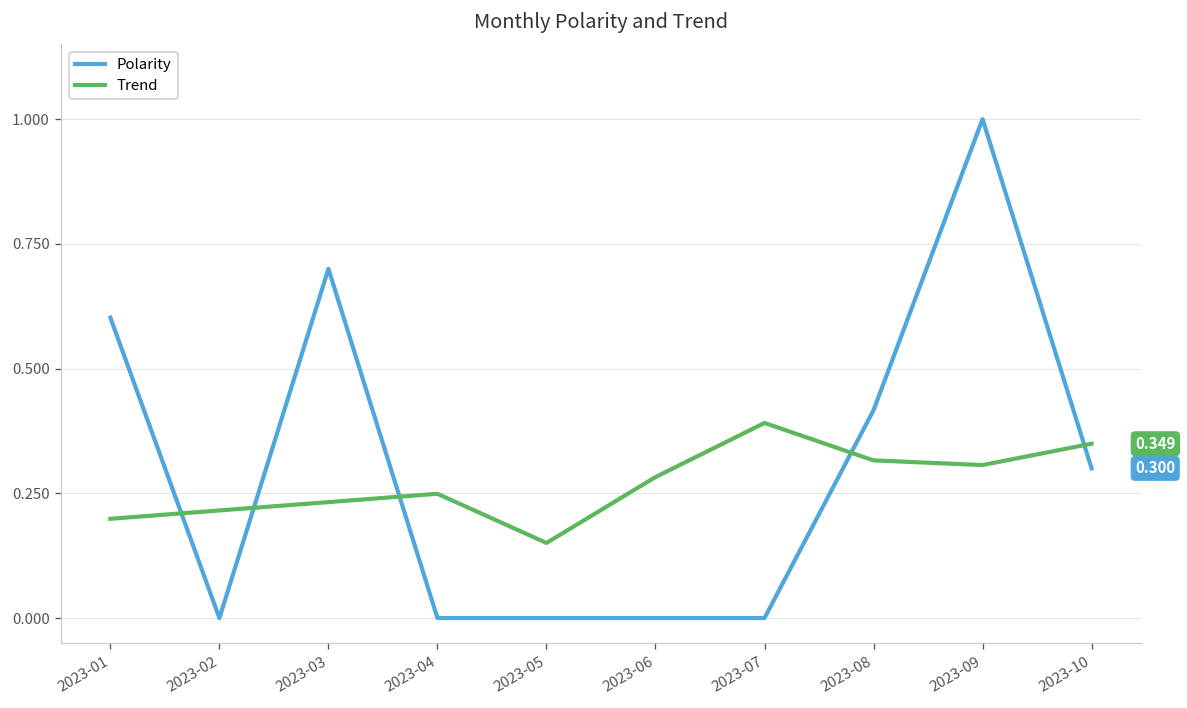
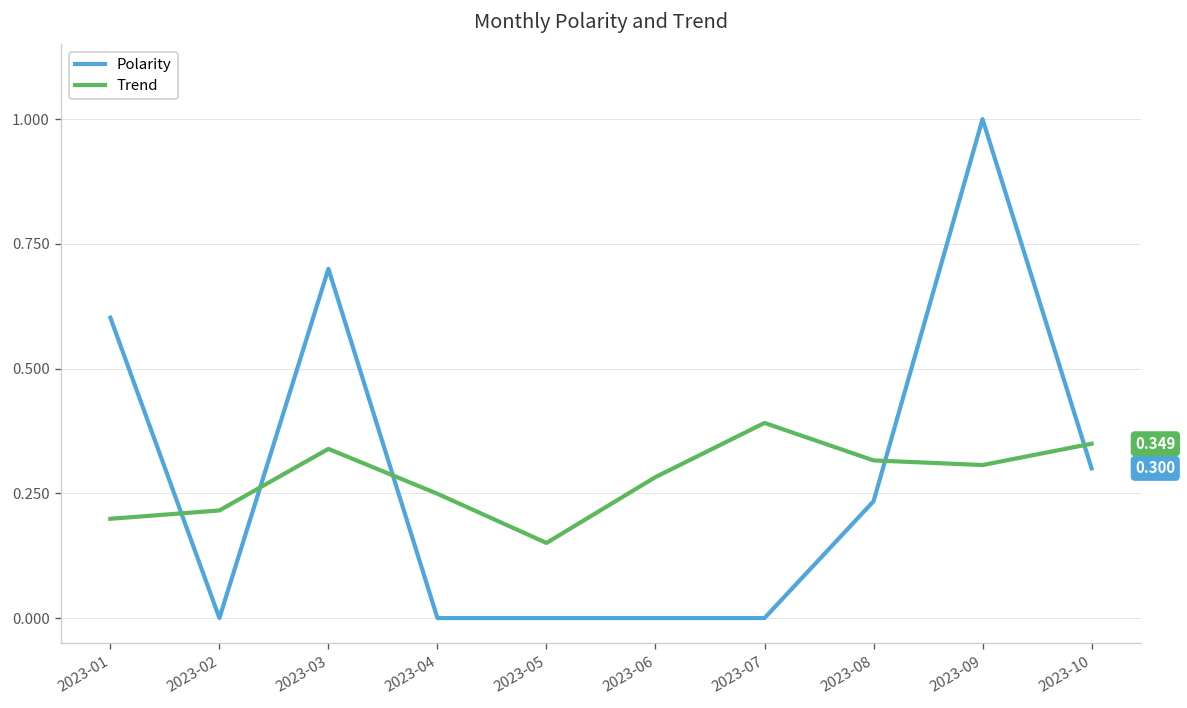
  {
    "Polarity": {
      "2023-01": 0.60,
      "2023-02": 0.00,
      "2023-03": 0.70,
      "2023-04": 0.00,
      "2023-05": 0.00,
      "2023-06": 0.00,
      "2023-07": 0.00,
-     "2023-08": 0.42,
+     "2023-08": 0.23,
      "2023-09": 1.00,
      "2023-10": 0.30
    },
    "Trend": {
      "2023-01": 0.20,
      "2023-02": 0.22,
-     "2023-03": 0.23,
+     "2023-03": 0.34,
      "2023-04": 0.25,
      "2023-05": 0.15,
      "2023-06": 0.28,
      "2023-07": 0.39,
      "2023-08": 0.32,
      "2023-09": 0.31,
      "2023-10": 0.35
    }
  }
